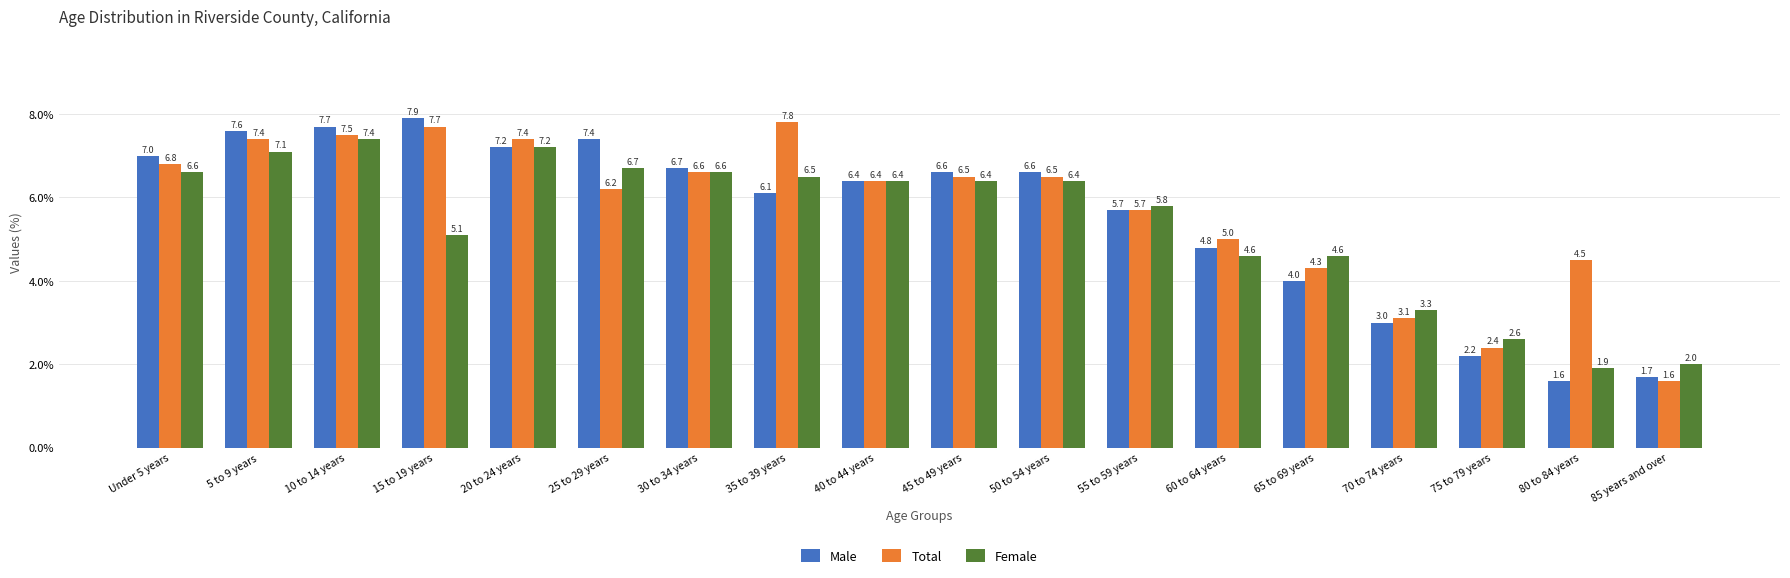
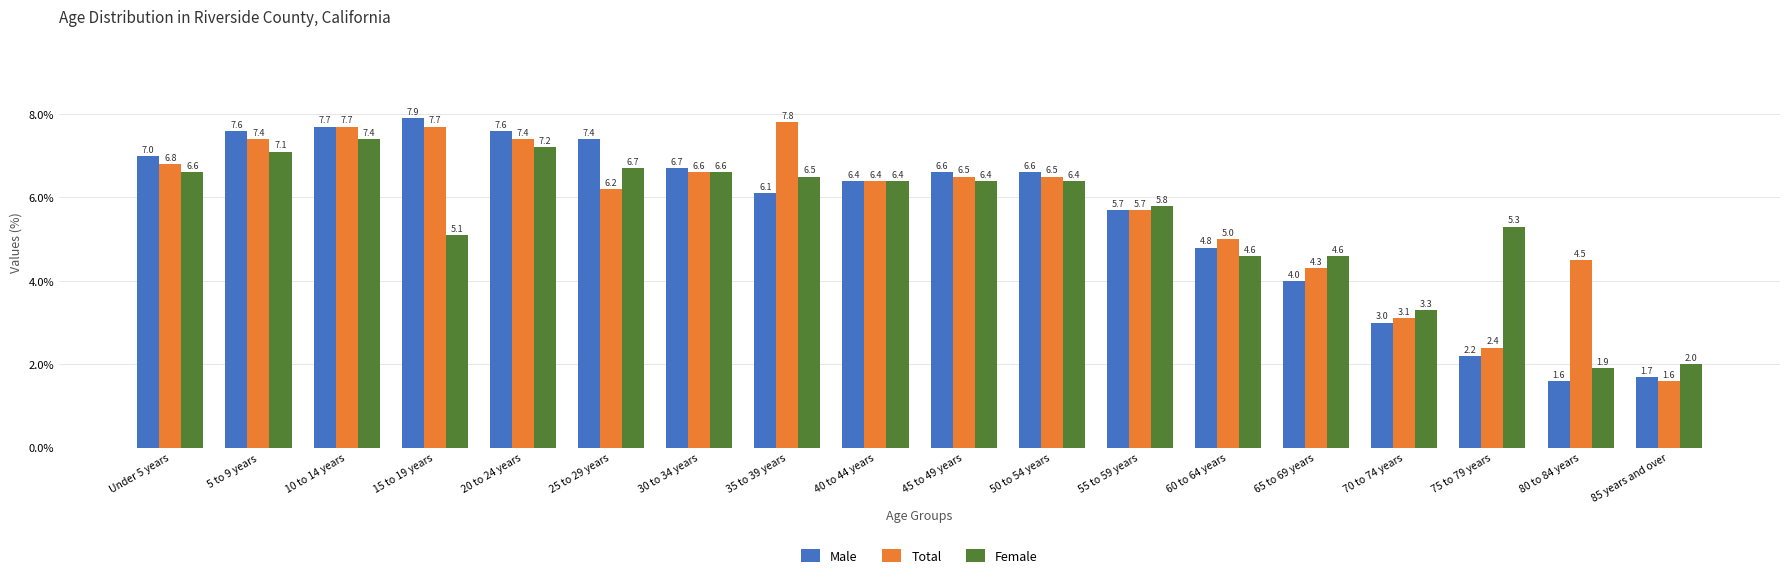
  {
    "Male": {
      "Under 5 years": 7.0,
      "5 to 9 years": 7.6,
      "10 to 14 years": 7.7,
      "15 to 19 years": 7.9,
-     "20 to 24 years": 7.2,
+     "20 to 24 years": 7.6,
      "25 to 29 years": 7.4,
      "30 to 34 years": 6.7,
      "35 to 39 years": 6.1,
      "40 to 44 years": 6.4,
      "45 to 49 years": 6.6,
      "50 to 54 years": 6.6,
      "55 to 59 years": 5.7,
      "60 to 64 years": 4.8,
      "65 to 69 years": 4.0,
      "70 to 74 years": 3.0,
      "75 to 79 years": 2.2,
      "80 to 84 years": 1.6,
      "85 years and over": 1.7
    },
    "Total": {
      "Under 5 years": 6.8,
      "5 to 9 years": 7.4,
-     "10 to 14 years": 7.5,
+     "10 to 14 years": 7.7,
      "15 to 19 years": 7.7,
      "20 to 24 years": 7.4,
      "25 to 29 years": 6.2,
      "30 to 34 years": 6.6,
      "35 to 39 years": 7.8,
      "40 to 44 years": 6.4,
      "45 to 49 years": 6.5,
      "50 to 54 years": 6.5,
      "55 to 59 years": 5.7,
      "60 to 64 years": 5.0,
      "65 to 69 years": 4.3,
      "70 to 74 years": 3.1,
      "75 to 79 years": 2.4,
      "80 to 84 years": 4.5,
      "85 years and over": 1.6
    },
    "Female": {
      "Under 5 years": 6.6,
      "5 to 9 years": 7.1,
      "10 to 14 years": 7.4,
      "15 to 19 years": 5.1,
      "20 to 24 years": 7.2,
      "25 to 29 years": 6.7,
      "30 to 34 years": 6.6,
      "35 to 39 years": 6.5,
      "40 to 44 years": 6.4,
      "45 to 49 years": 6.4,
      "50 to 54 years": 6.4,
      "55 to 59 years": 5.8,
      "60 to 64 years": 4.6,
      "65 to 69 years": 4.6,
      "70 to 74 years": 3.3,
-     "75 to 79 years": 2.6,
+     "75 to 79 years": 5.3,
      "80 to 84 years": 1.9,
      "85 years and over": 2.0
    }
  }
